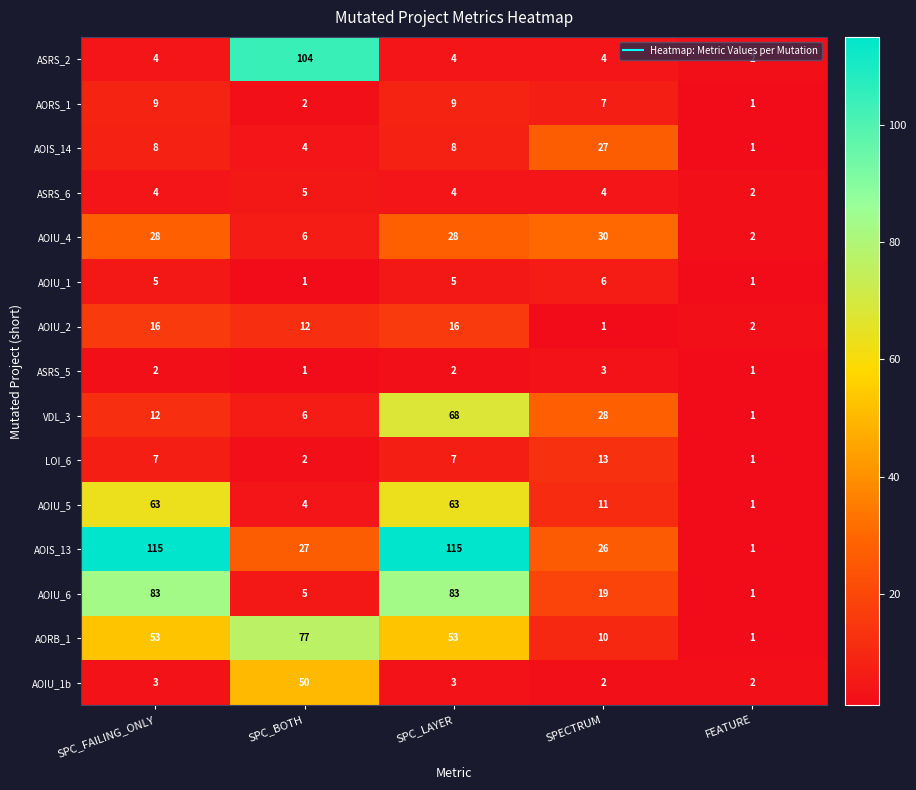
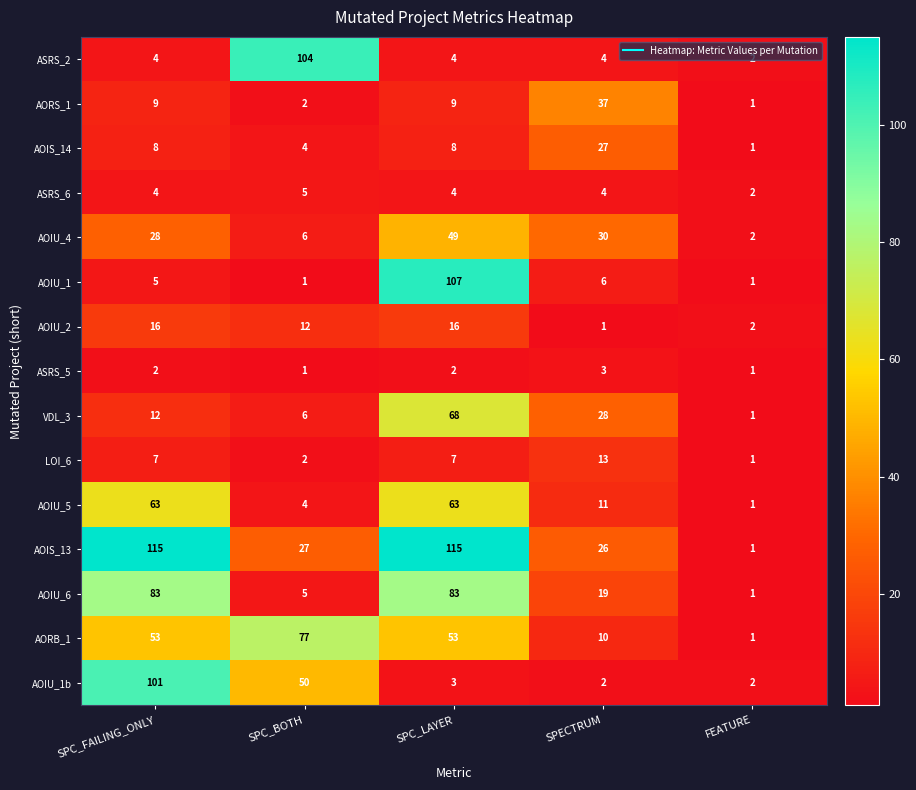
  {
    "ASRS_2": {
      "SPC_FAILING_ONLY": 4,
      "SPC_BOTH": 104,
      "SPC_LAYER": 4,
      "SPECTRUM": 4
    },
    "AORS_1": {
      "SPC_FAILING_ONLY": 9,
      "SPC_BOTH": 2,
      "SPC_LAYER": 9,
-     "SPECTRUM": 7,
+     "SPECTRUM": 37,
      "FEATURE": 1
    },
    "AOIS_14": {
      "SPC_FAILING_ONLY": 8,
      "SPC_BOTH": 4,
      "SPC_LAYER": 8,
      "SPECTRUM": 27,
      "FEATURE": 1
    },
    "ASRS_6": {
      "SPC_FAILING_ONLY": 4,
      "SPC_BOTH": 5,
      "SPC_LAYER": 4,
      "SPECTRUM": 4,
      "FEATURE": 2
    },
    "AOIU_4": {
      "SPC_FAILING_ONLY": 28,
      "SPC_BOTH": 6,
-     "SPC_LAYER": 28,
+     "SPC_LAYER": 49,
      "SPECTRUM": 30,
      "FEATURE": 2
    },
    "AOIU_1": {
      "SPC_FAILING_ONLY": 5,
      "SPC_BOTH": 1,
-     "SPC_LAYER": 5,
+     "SPC_LAYER": 107,
      "SPECTRUM": 6,
      "FEATURE": 1
    },
    "AOIU_2": {
      "SPC_FAILING_ONLY": 16,
      "SPC_BOTH": 12,
      "SPC_LAYER": 16,
      "SPECTRUM": 1,
      "FEATURE": 2
    },
    "ASRS_5": {
      "SPC_FAILING_ONLY": 2,
      "SPC_BOTH": 1,
      "SPC_LAYER": 2,
      "SPECTRUM": 3,
      "FEATURE": 1
    },
    "VDL_3": {
      "SPC_FAILING_ONLY": 12,
      "SPC_BOTH": 6,
      "SPC_LAYER": 68,
      "SPECTRUM": 28,
      "FEATURE": 1
    },
    "LOI_6": {
      "SPC_FAILING_ONLY": 7,
      "SPC_BOTH": 2,
      "SPC_LAYER": 7,
      "SPECTRUM": 13,
      "FEATURE": 1
    },
    "AOIU_5": {
      "SPC_FAILING_ONLY": 63,
      "SPC_BOTH": 4,
      "SPC_LAYER": 63,
      "SPECTRUM": 11,
      "FEATURE": 1
    },
    "AOIS_13": {
      "SPC_FAILING_ONLY": 115,
      "SPC_BOTH": 27,
      "SPC_LAYER": 115,
      "SPECTRUM": 26,
      "FEATURE": 1
    },
    "AOIU_6": {
      "SPC_FAILING_ONLY": 83,
      "SPC_BOTH": 5,
      "SPC_LAYER": 83,
      "SPECTRUM": 19,
      "FEATURE": 1
    },
    "AORB_1": {
      "SPC_FAILING_ONLY": 53,
      "SPC_BOTH": 77,
      "SPC_LAYER": 53,
      "SPECTRUM": 10,
      "FEATURE": 1
    },
    "AOIU_1b": {
-     "SPC_FAILING_ONLY": 3,
+     "SPC_FAILING_ONLY": 101,
      "SPC_BOTH": 50,
      "SPC_LAYER": 3,
      "SPECTRUM": 2,
      "FEATURE": 2
    }
  }
